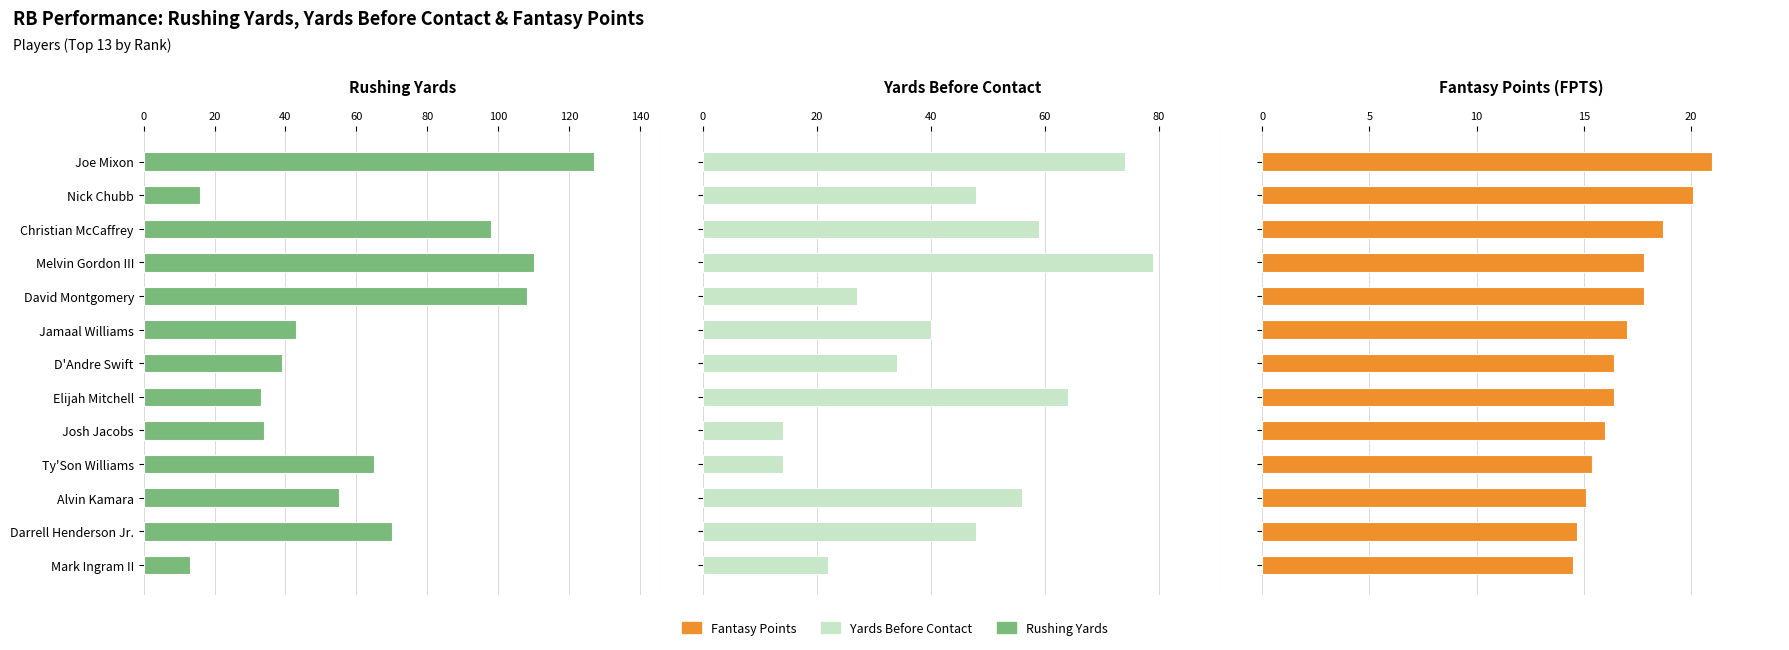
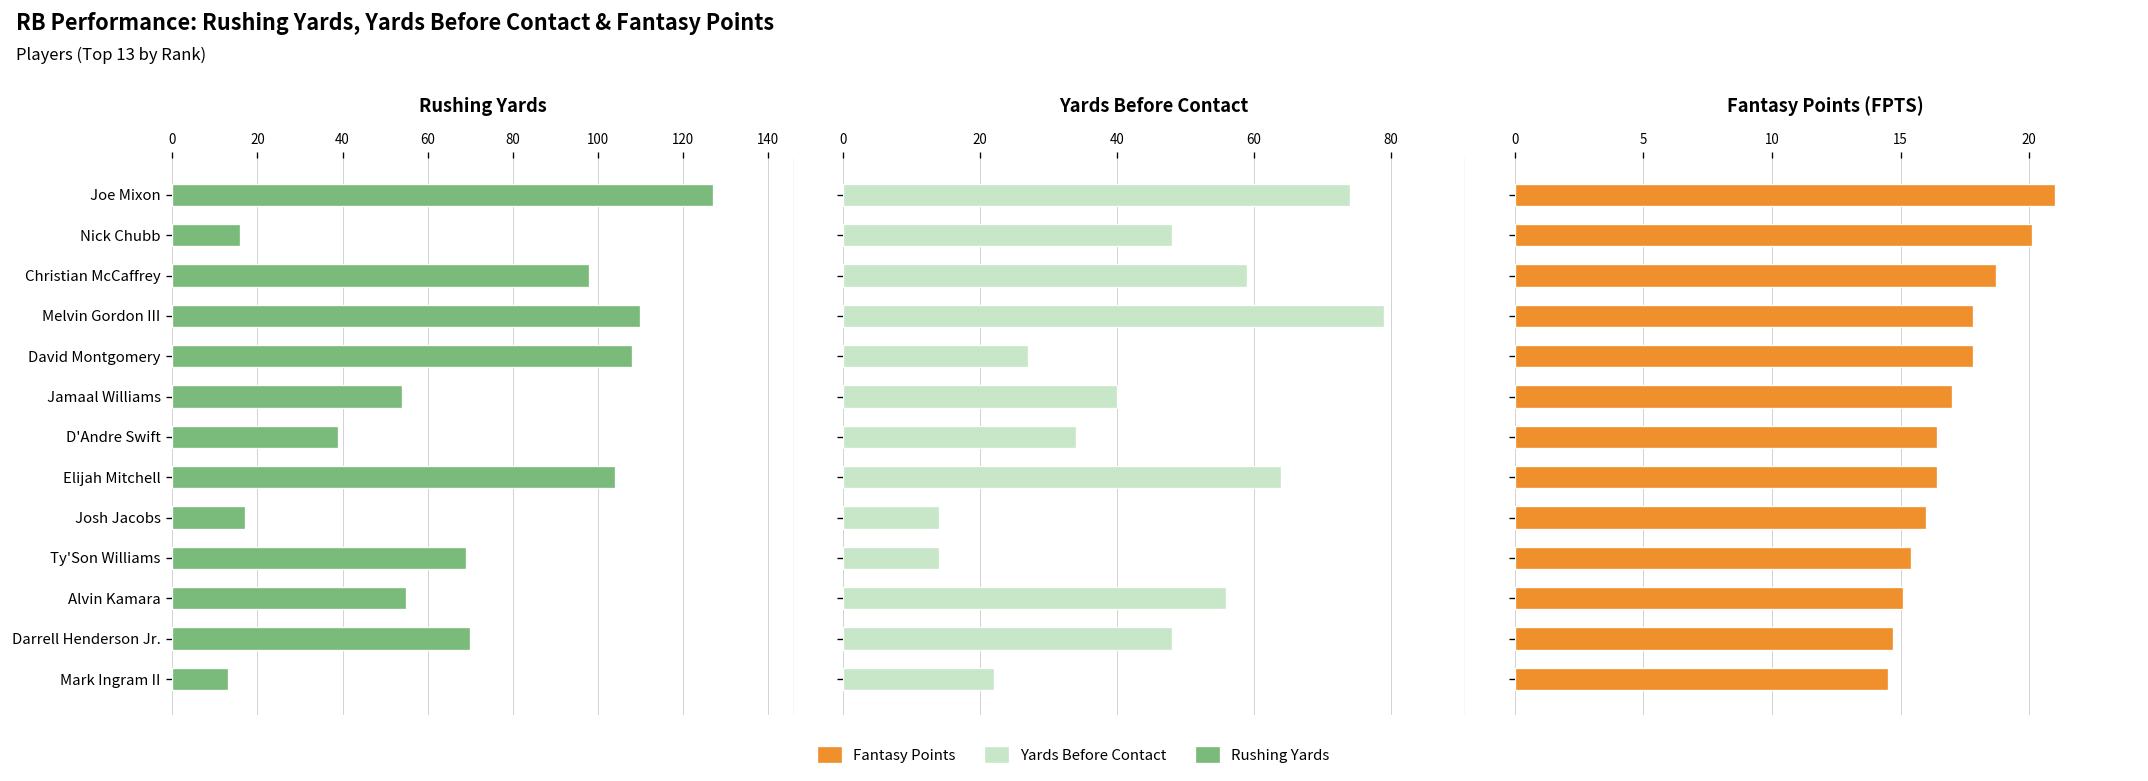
  {
    "Rushing Yards": {
      "Joe Mixon": 127,
      "Nick Chubb": 16,
      "Christian McCaffrey": 98,
      "Melvin Gordon III": 110,
      "David Montgomery": 108,
-     "Jamaal Williams": 43,
+     "Jamaal Williams": 54,
      "D'Andre Swift": 39,
-     "Elijah Mitchell": 33,
-     "Josh Jacobs": 34,
-     "Ty'Son Williams": 65,
+     "Elijah Mitchell": 104,
+     "Josh Jacobs": 17,
+     "Ty'Son Williams": 69,
      "Alvin Kamara": 55,
      "Darrell Henderson Jr.": 70,
      "Mark Ingram II": 13
    }
  }
